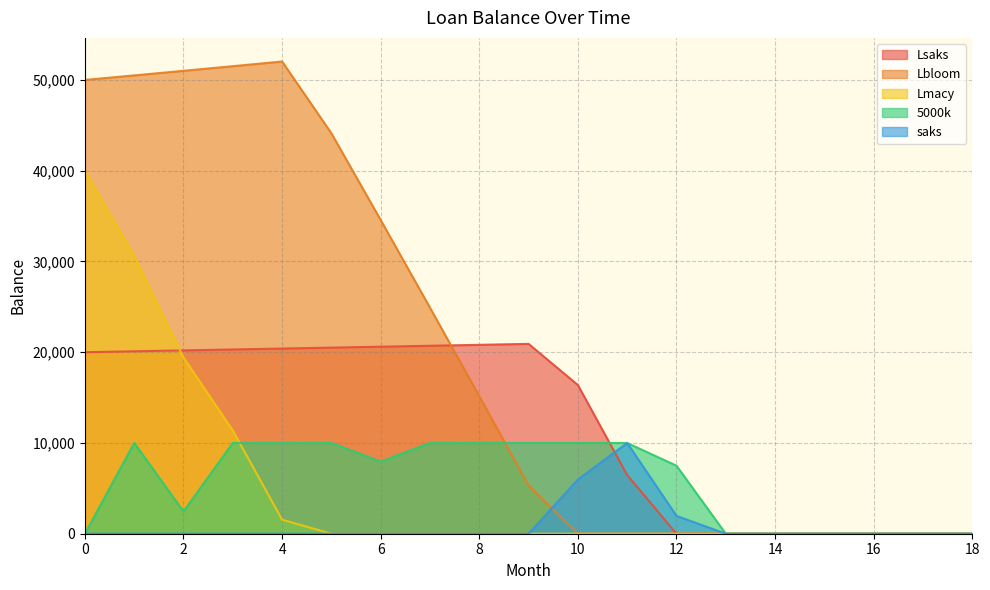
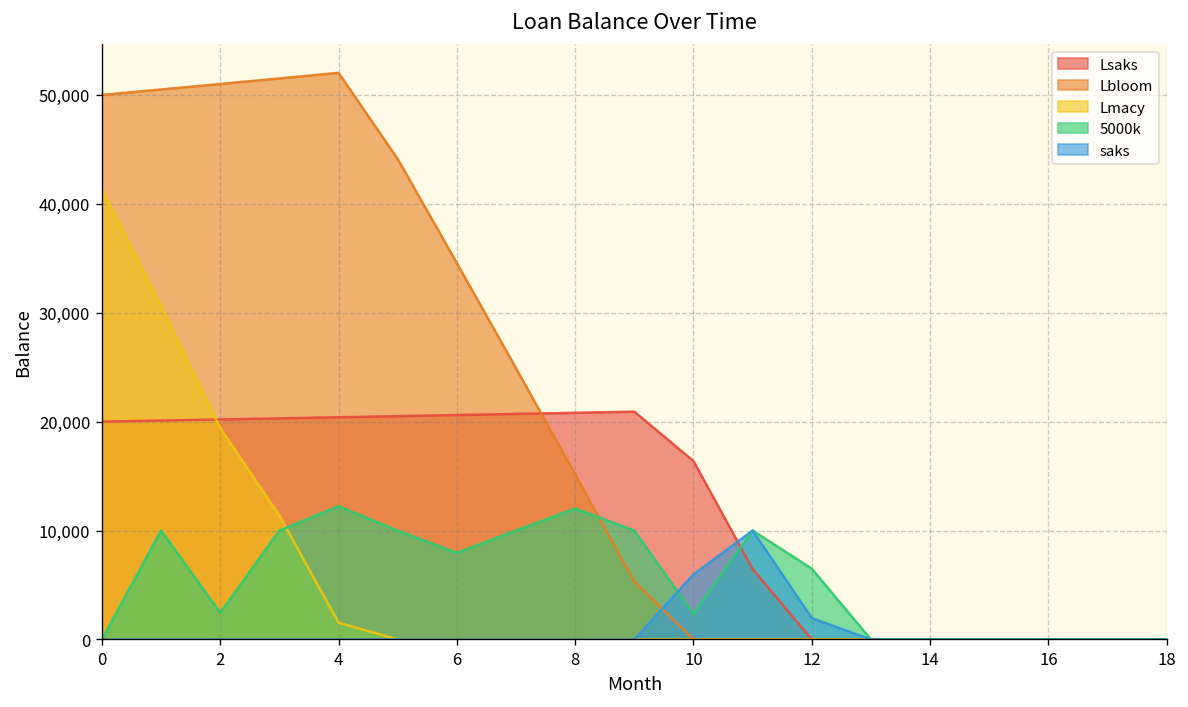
  {
    "Lmacy": {
-     "0": "40,000",
+     "0": "41,000",
      "2": "19,000",
      "4": "2,000"
    },
    "5000k": {
      "2": "2,000",
-     "4": "10,000",
+     "4": "12,000",
      "6": "8,000",
-     "8": "10,000",
-     "10": "10,000",
-     "12": "7,000"
+     "8": "12,000",
+     "10": "2,000",
+     "12": "6,000"
    },
    "saks": {
      "2": "0",
      "4": "0",
      "10": "6,000",
      "12": "2,000"
    }
  }
